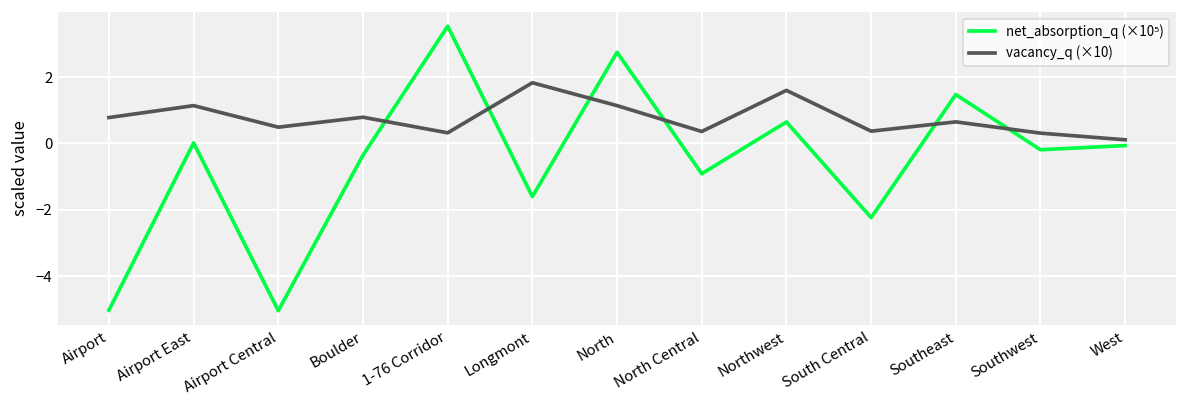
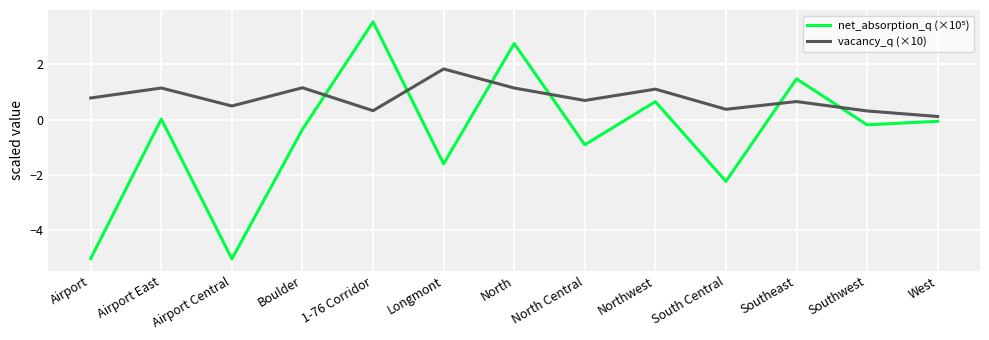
  {
    "net_absorption_q (×10⁵)": {
      "Airport": -5.0,
      "Airport East": 0.0,
      "Airport Central": -5.0,
      "Boulder": -0.4,
      "1-76 Corridor": 3.5,
      "Longmont": -1.6,
      "North": 2.7,
      "North Central": -0.9,
      "Northwest": 0.6,
      "South Central": -2.2,
      "Southeast": 1.5,
      "Southwest": -0.2,
      "West": -0.1
    },
    "vacancy_q (×10)": {
      "Airport": 0.8,
      "Airport East": 1.1,
      "Airport Central": 0.5,
-     "Boulder": 0.8,
+     "Boulder": 1.2,
      "1-76 Corridor": 0.3,
      "Longmont": 1.8,
      "North": 1.1,
-     "North Central": 0.4,
-     "Northwest": 1.6,
+     "North Central": 0.7,
+     "Northwest": 1.1,
      "South Central": 0.4,
      "Southeast": 0.7,
      "Southwest": 0.3,
      "West": 0.1
    }
  }
